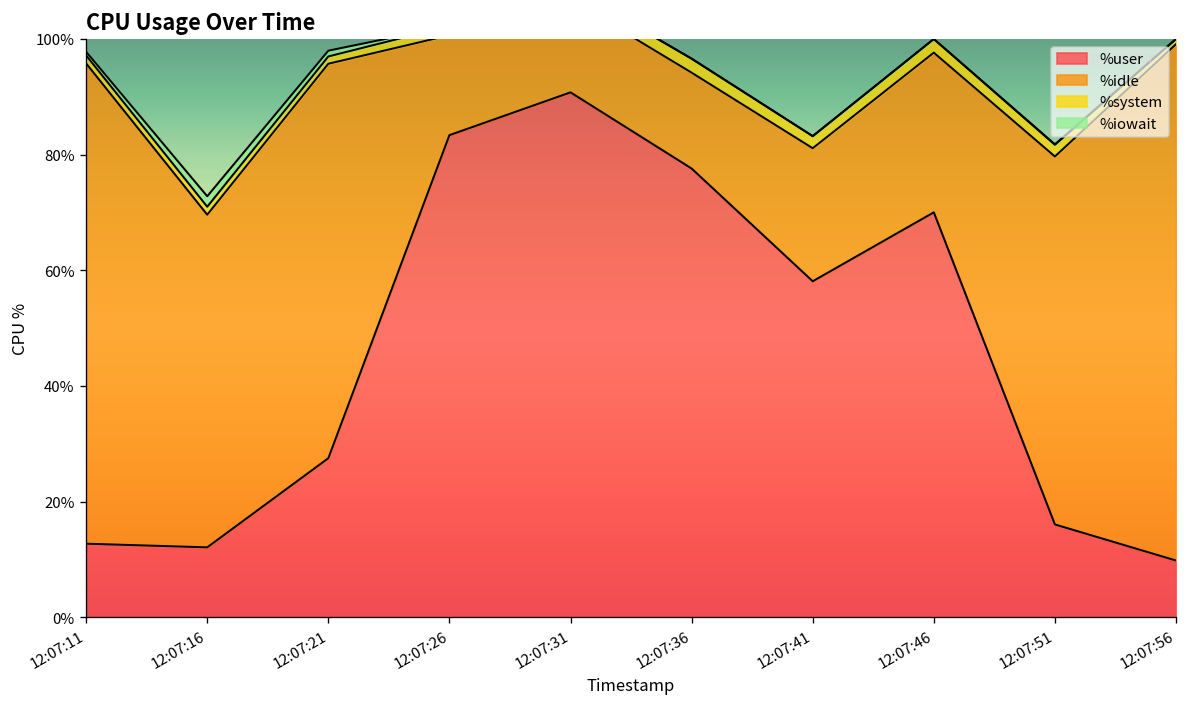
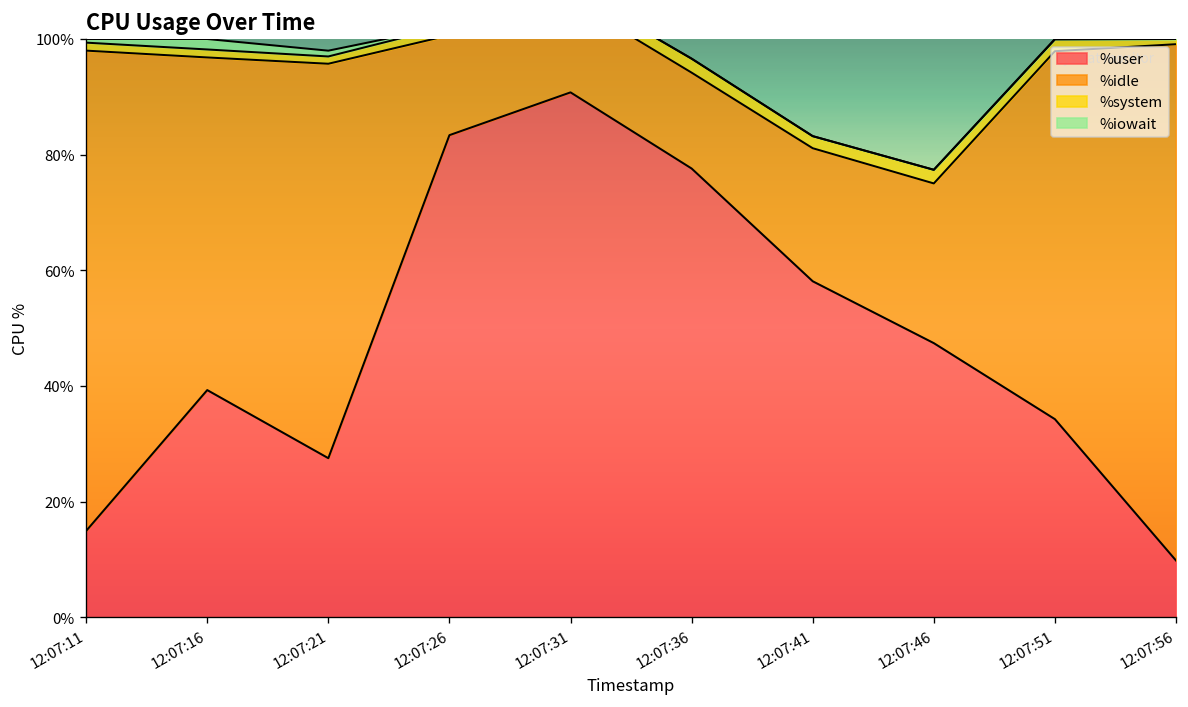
  {
    "%user": {
-     "12:07:11": "13%",
-     "12:07:16": "12%",
+     "12:07:11": "15%",
+     "12:07:16": "39%",
      "12:07:21": "28%",
      "12:07:26": "83%",
      "12:07:31": "91%",
      "12:07:36": "78%",
      "12:07:41": "58%",
-     "12:07:46": "70%",
-     "12:07:51": "16%",
+     "12:07:46": "47%",
+     "12:07:51": "34%",
      "12:07:56": "10%"
    },
    "%idle": {
      "12:07:11": "83%",
      "12:07:16": "58%",
      "12:07:21": "68%",
      "12:07:36": "17%",
      "12:07:41": "23%",
      "12:07:46": "28%",
      "12:07:56": "89%"
    },
    "%system": {
      "12:07:11": "1%",
      "12:07:16": "1%",
      "12:07:21": "1%"
    },
    "%iowait": {
      "12:07:11": "1%",
      "12:07:16": "2%",
      "12:07:21": "1%"
    }
  }
